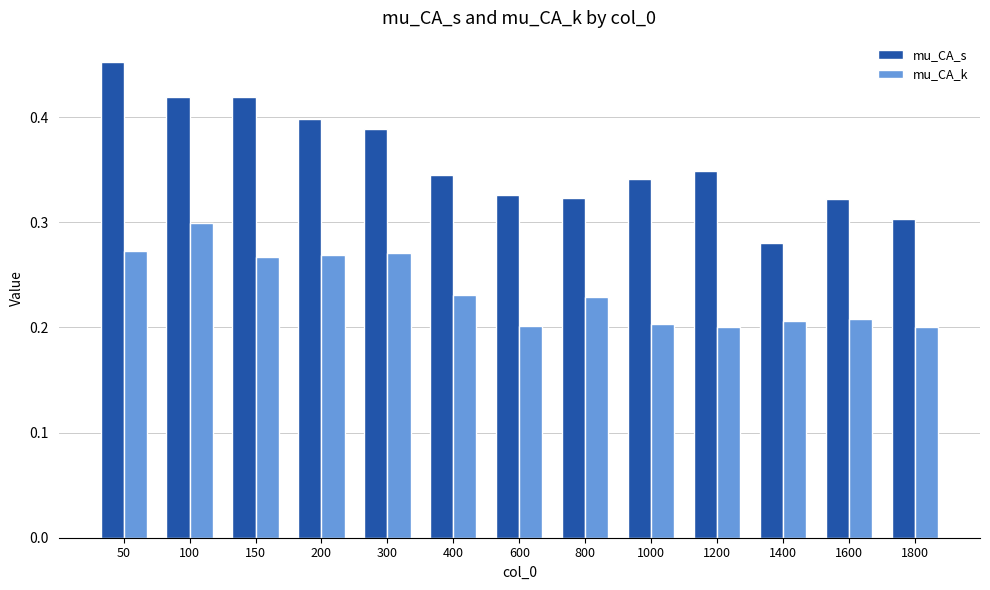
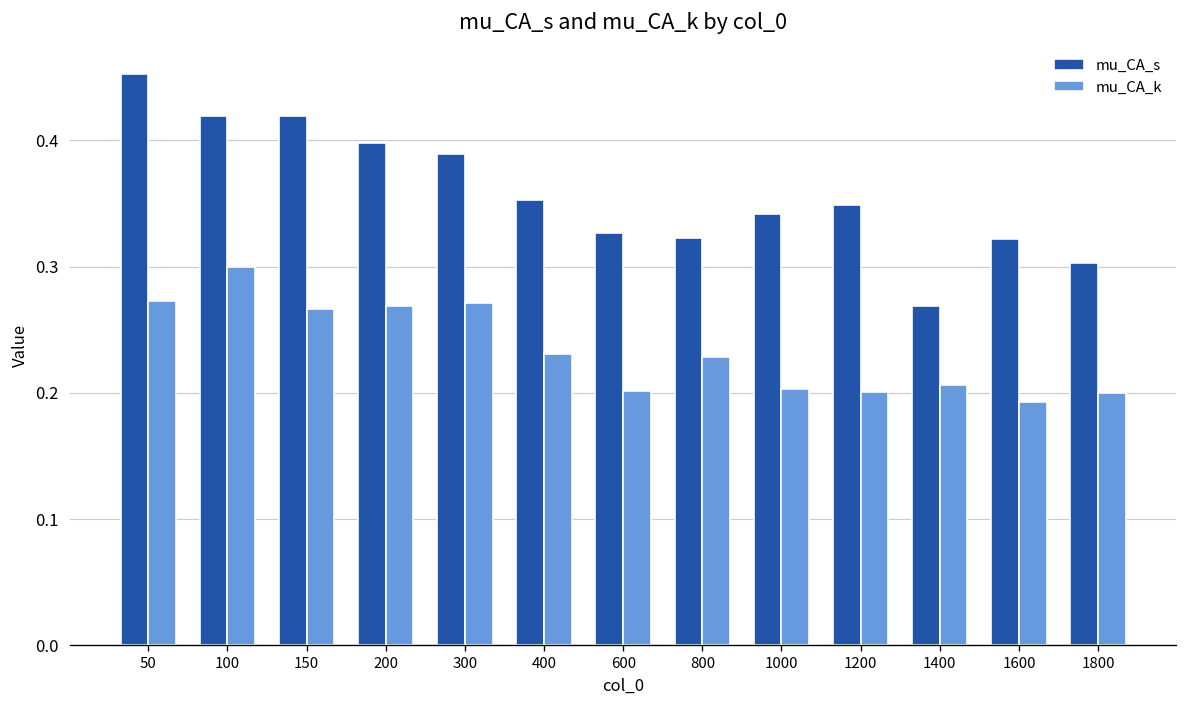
  {
    "mu_CA_s": {
      "50": 0.453,
      "100": 0.419,
      "150": 0.419,
      "200": 0.398,
      "300": 0.389,
-     "400": 0.345,
+     "400": 0.353,
      "600": 0.326,
      "800": 0.323,
      "1000": 0.342,
      "1200": 0.349,
-     "1400": 0.281,
+     "1400": 0.269,
      "1600": 0.322,
      "1800": 0.303
    },
    "mu_CA_k": {
      "50": 0.273,
      "100": 0.300,
      "150": 0.267,
      "200": 0.269,
      "300": 0.271,
      "400": 0.231,
      "600": 0.202,
      "800": 0.228,
      "1000": 0.203,
      "1200": 0.201,
      "1400": 0.206,
-     "1600": 0.208,
+     "1600": 0.193,
      "1800": 0.200
    }
  }
